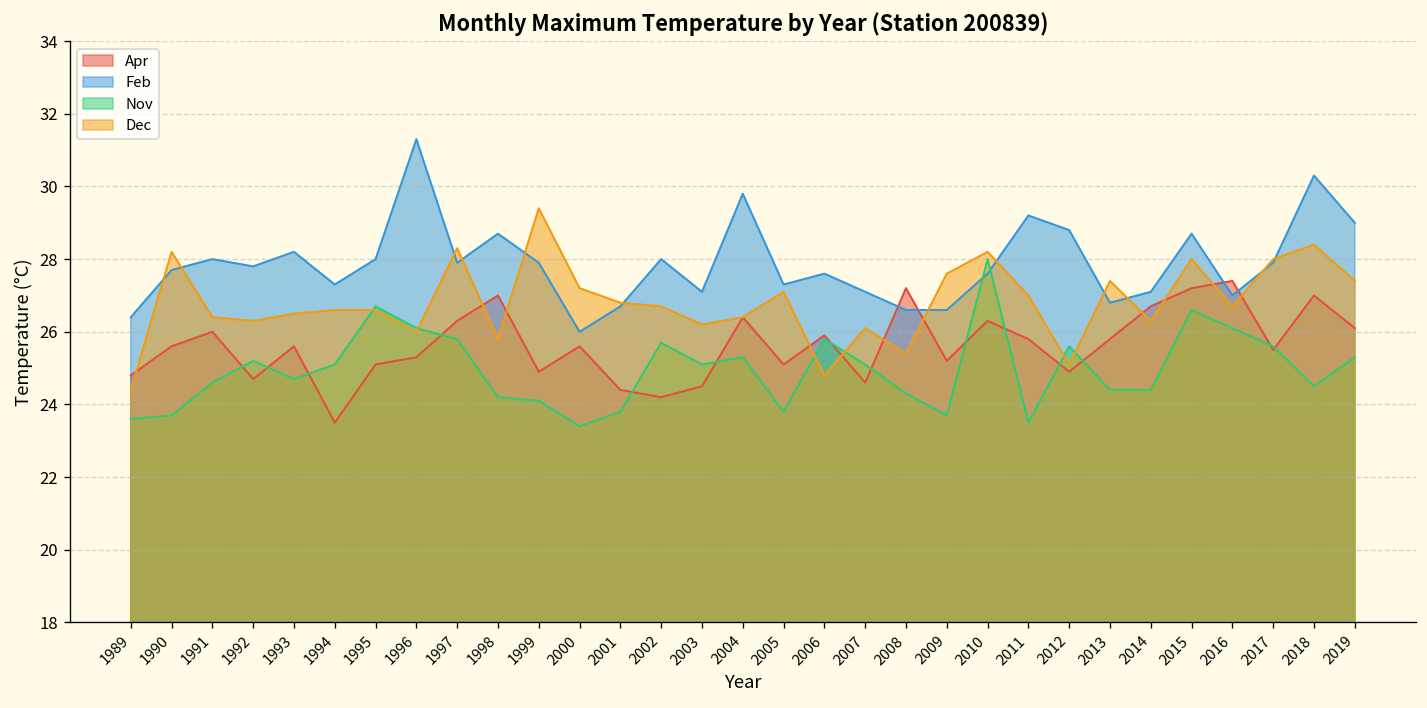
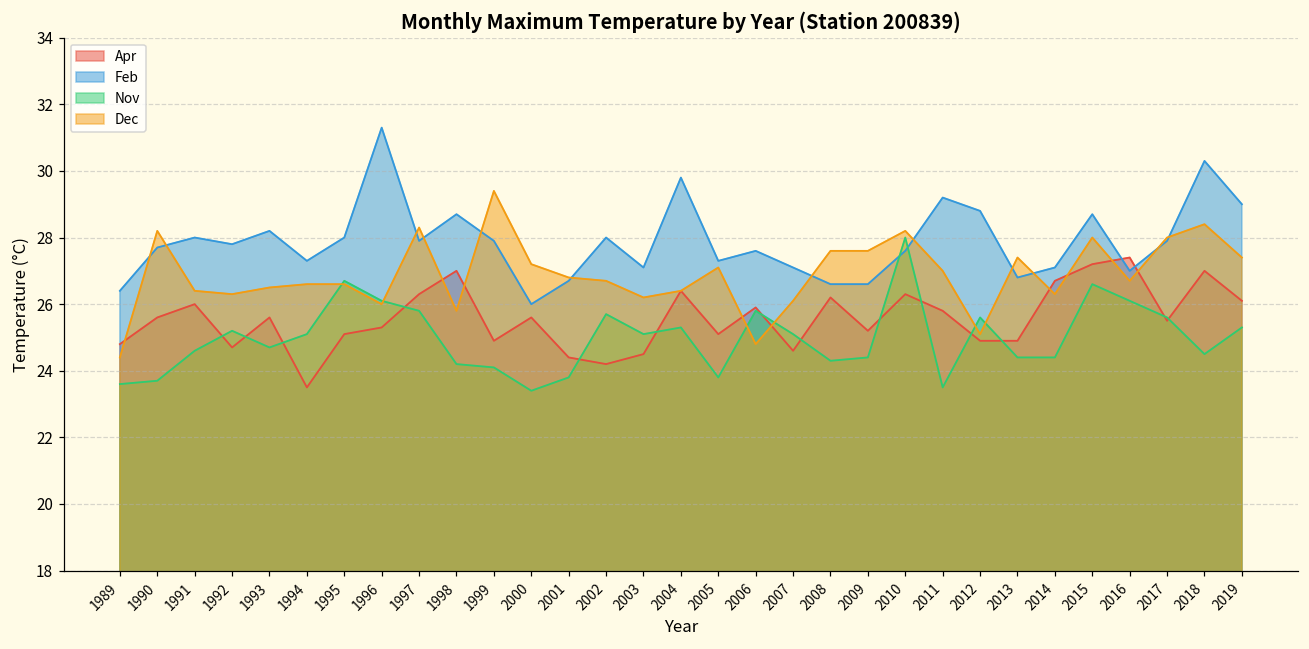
  {
    "Apr": {
      "1989": 24.8,
      "1990": 25.6,
      "1991": 26.0,
      "1992": 24.7,
      "1993": 25.6,
      "1994": 23.5,
      "1995": 25.1,
      "1996": 25.3,
      "1997": 26.3,
      "1998": 27.0,
      "1999": 24.9,
      "2000": 25.6,
      "2001": 24.4,
      "2002": 24.2,
      "2003": 24.5,
      "2005": 25.1,
      "2006": 25.9,
      "2007": 24.6,
-     "2008": 27.2,
+     "2008": 26.2,
      "2009": 25.2,
      "2010": 26.3,
      "2011": 25.8,
      "2012": 24.9,
-     "2013": 25.8,
+     "2013": 24.9,
      "2014": 26.7,
      "2015": 27.2,
      "2016": 27.4,
      "2017": 25.5,
      "2018": 27.0,
      "2019": 26.1
    },
    "Feb": {
      "1989": 26.4,
      "1990": 27.7,
      "1991": 28.0,
      "1992": 27.8,
      "1993": 28.2,
      "1994": 27.3,
      "1995": 28.0,
      "1996": 31.3,
      "1997": 27.9,
      "1998": 28.7,
      "1999": 27.9,
      "2000": 26.0,
      "2001": 26.7,
      "2002": 28.0,
      "2003": 27.1,
      "2004": 29.8,
      "2005": 27.3,
      "2006": 27.6,
      "2007": 27.1,
      "2008": 26.6,
      "2009": 26.6,
      "2010": 27.6,
      "2011": 29.2,
      "2012": 28.8,
      "2013": 26.8,
      "2014": 27.1,
      "2015": 28.7,
      "2016": 27.0,
      "2017": 27.9,
      "2018": 30.3,
      "2019": 29.0
    },
    "Nov": {
      "1989": 23.6,
      "1990": 23.7,
      "1991": 24.6,
      "1992": 25.2,
      "1993": 24.7,
      "1994": 25.1,
      "1995": 26.7,
      "1996": 26.1,
      "1997": 25.8,
      "1998": 24.2,
      "1999": 24.1,
      "2000": 23.4,
      "2001": 23.8,
      "2002": 25.7,
      "2003": 25.1,
      "2004": 25.3,
      "2005": 23.8,
      "2006": 25.8,
      "2007": 25.1,
      "2008": 24.3,
-     "2009": 23.7,
+     "2009": 24.4,
      "2010": 28.0,
      "2011": 23.5,
      "2012": 25.6,
      "2013": 24.4,
      "2014": 24.4,
      "2015": 26.6,
      "2016": 26.1,
      "2017": 25.6,
      "2018": 24.5,
      "2019": 25.3
    },
    "Dec": {
      "1989": 24.4,
      "1990": 28.2,
      "1991": 26.4,
      "1992": 26.3,
      "1993": 26.5,
      "1994": 26.6,
      "1995": 26.6,
      "1996": 26.0,
      "1997": 28.3,
      "1998": 25.8,
      "1999": 29.4,
      "2000": 27.2,
      "2001": 26.8,
      "2002": 26.7,
      "2003": 26.2,
      "2005": 27.1,
      "2006": 24.8,
      "2007": 26.1,
-     "2008": 25.4,
+     "2008": 27.6,
      "2009": 27.6,
      "2010": 28.2,
      "2011": 27.0,
      "2012": 25.1,
      "2013": 27.4,
      "2014": 26.3,
      "2015": 28.0,
      "2016": 26.7,
      "2017": 28.0,
      "2018": 28.4,
      "2019": 27.4
    }
  }
